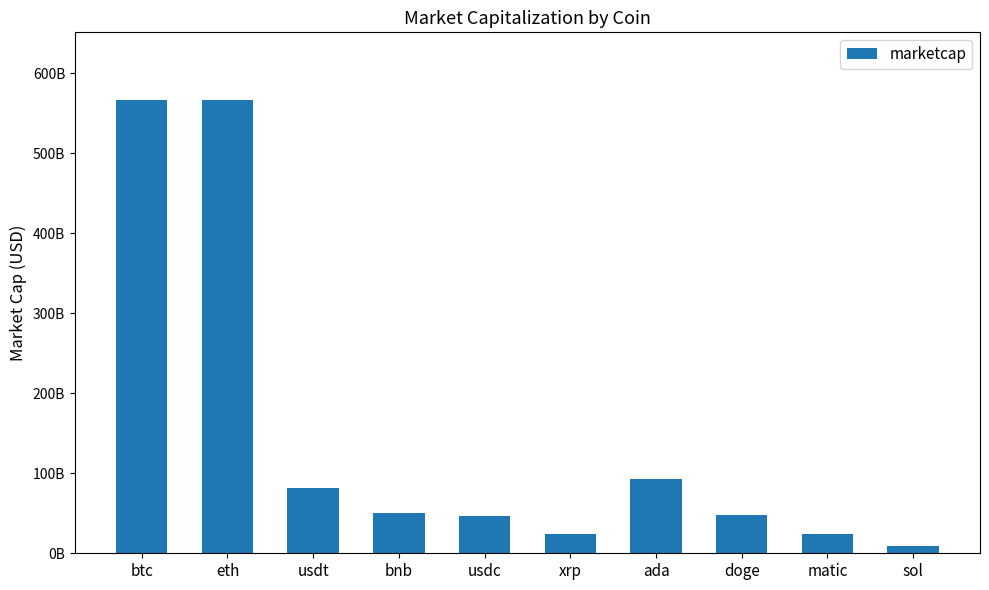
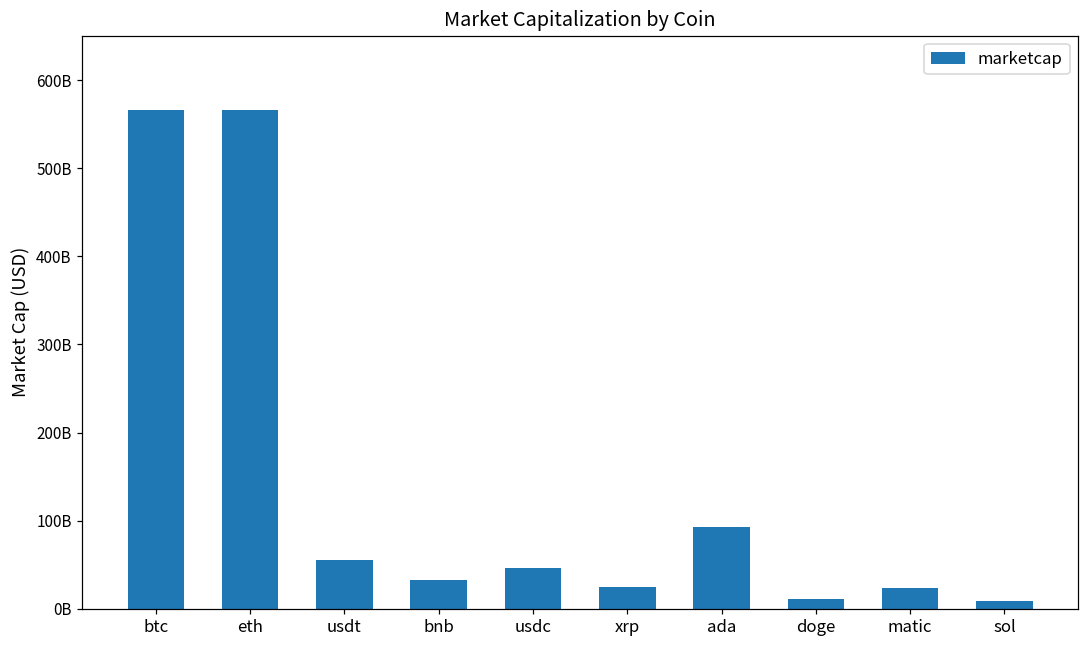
  {
    "btc": 570000000000,
    "eth": 570000000000,
-   "usdt": 80000000000,
-   "bnb": 50000000000,
+   "usdt": 60000000000,
+   "bnb": 30000000000,
    "usdc": 50000000000,
    "xrp": 20000000000,
    "ada": 90000000000,
-   "doge": 50000000000,
+   "doge": 10000000000,
    "matic": 20000000000,
    "sol": 10000000000
  }
